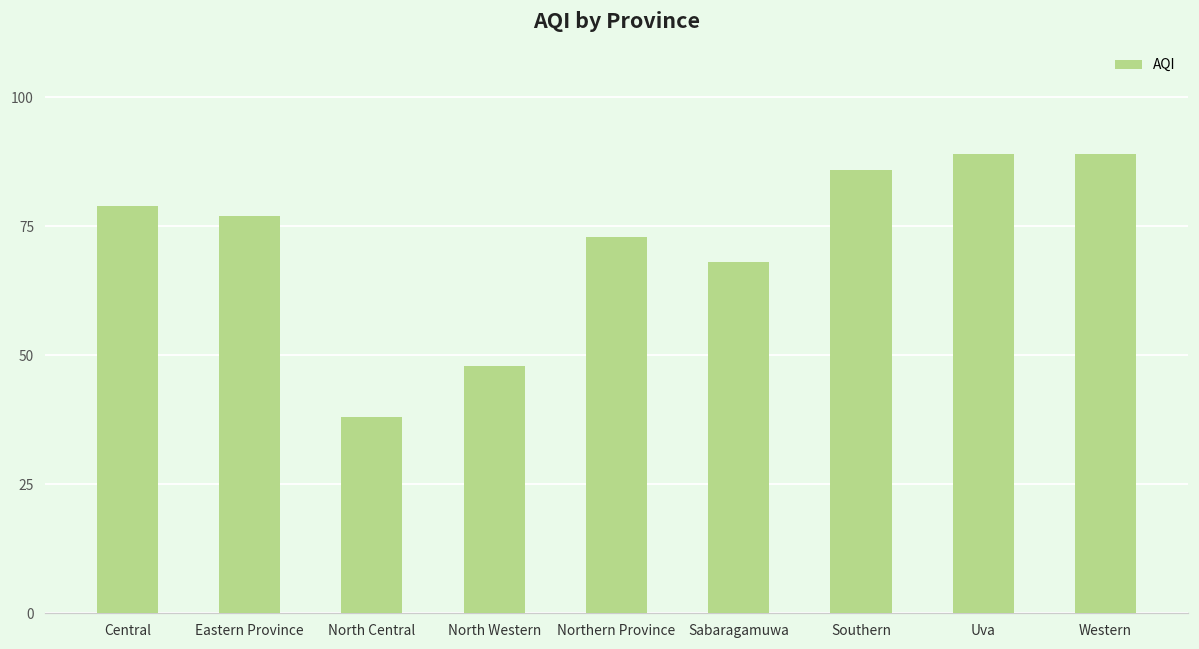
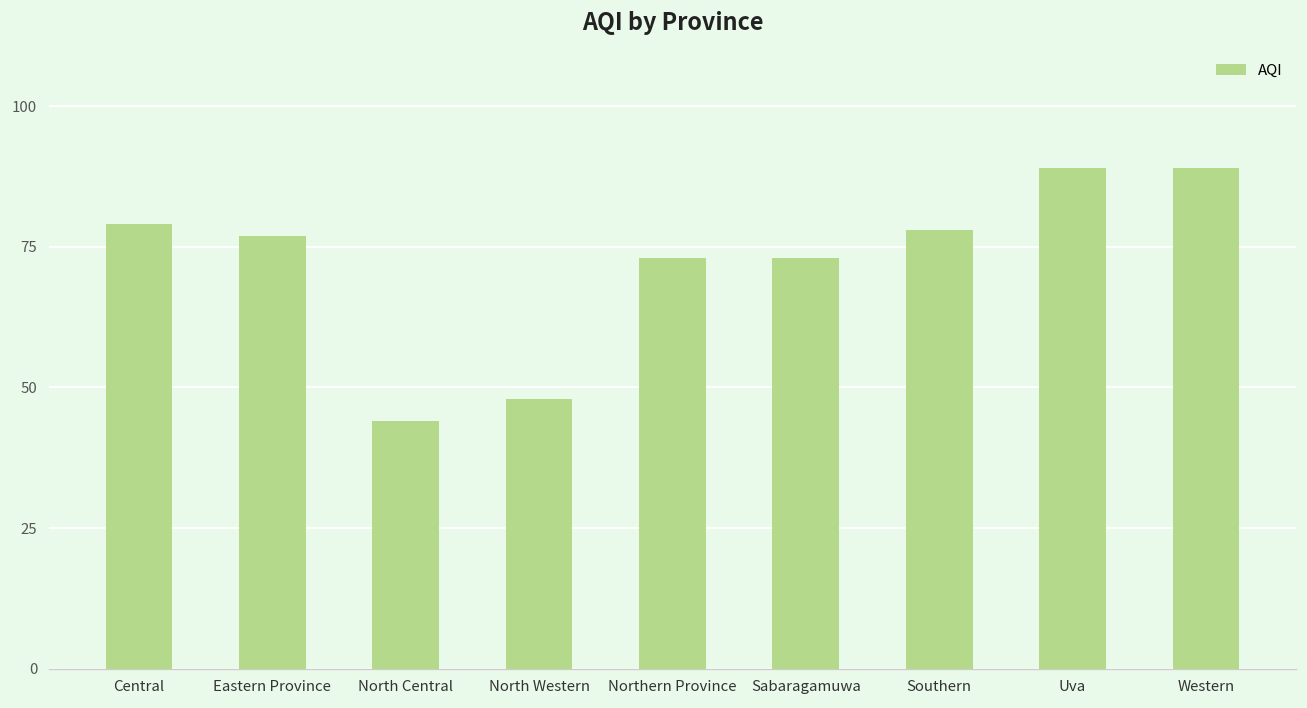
  {
    "Central": 79,
    "Eastern Province": 77,
-   "North Central": 38,
+   "North Central": 44,
    "North Western": 48,
    "Northern Province": 73,
-   "Sabaragamuwa": 68,
-   "Southern": 86,
+   "Sabaragamuwa": 73,
+   "Southern": 78,
    "Uva": 89,
    "Western": 89
  }
